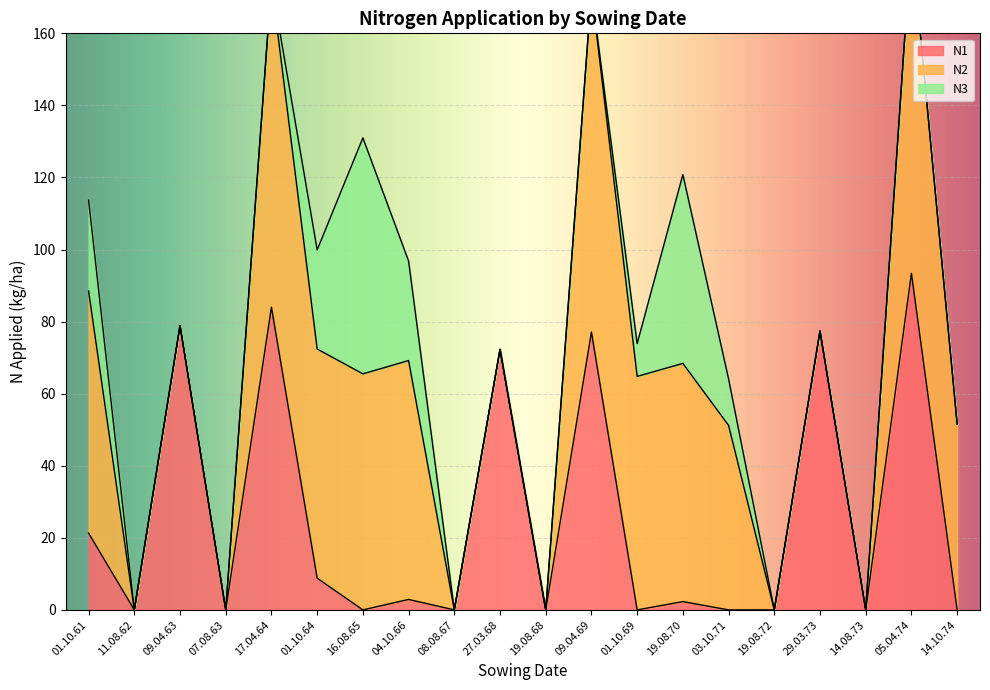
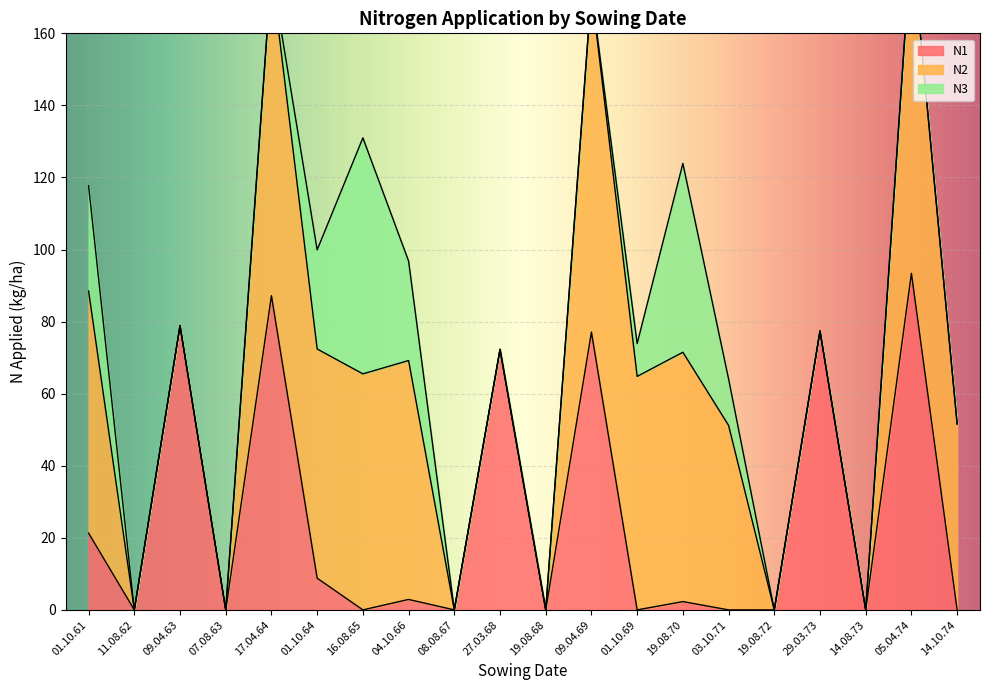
  {
    "N1": {
      "01.10.61": 21,
-     "17.04.64": 84,
+     "17.04.64": 87,
      "01.10.64": 9,
      "16.08.65": 0,
      "04.10.66": 3,
      "09.04.69": 77,
      "01.10.69": 0,
      "19.08.70": 2,
      "03.10.71": 0,
      "05.04.74": 93,
      "14.10.74": 0
    },
    "N2": {
      "01.10.61": 67,
      "01.10.64": 64,
      "16.08.65": 66,
      "04.10.66": 66,
      "01.10.69": 65,
-     "19.08.70": 66,
+     "19.08.70": 69,
      "03.10.71": 51
    },
    "N3": {
-     "01.10.61": 25,
+     "01.10.61": 29,
      "01.10.64": 28,
      "16.08.65": 66,
      "04.10.66": 28,
      "01.10.69": 9,
      "19.08.70": 52,
      "03.10.71": 13
    }
  }
